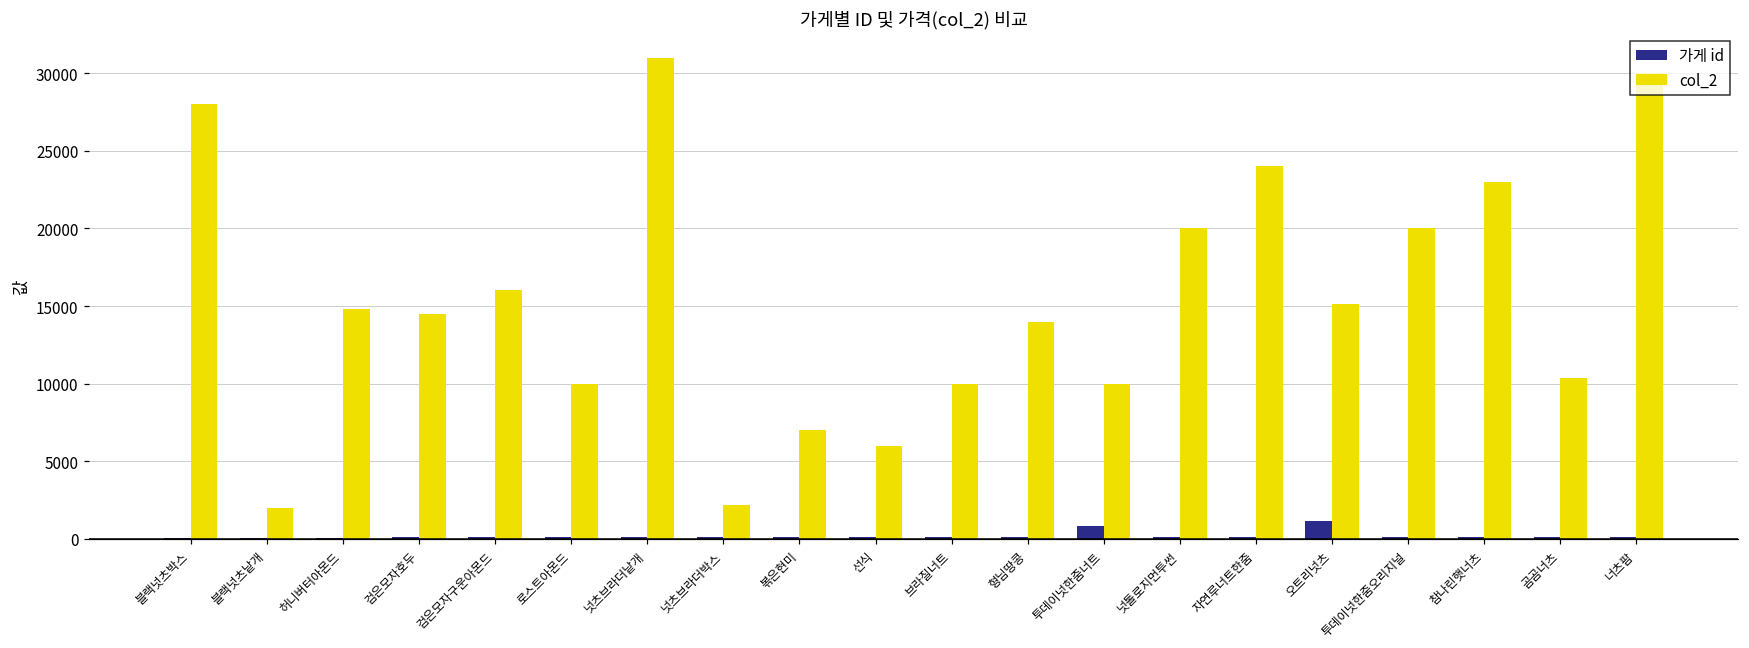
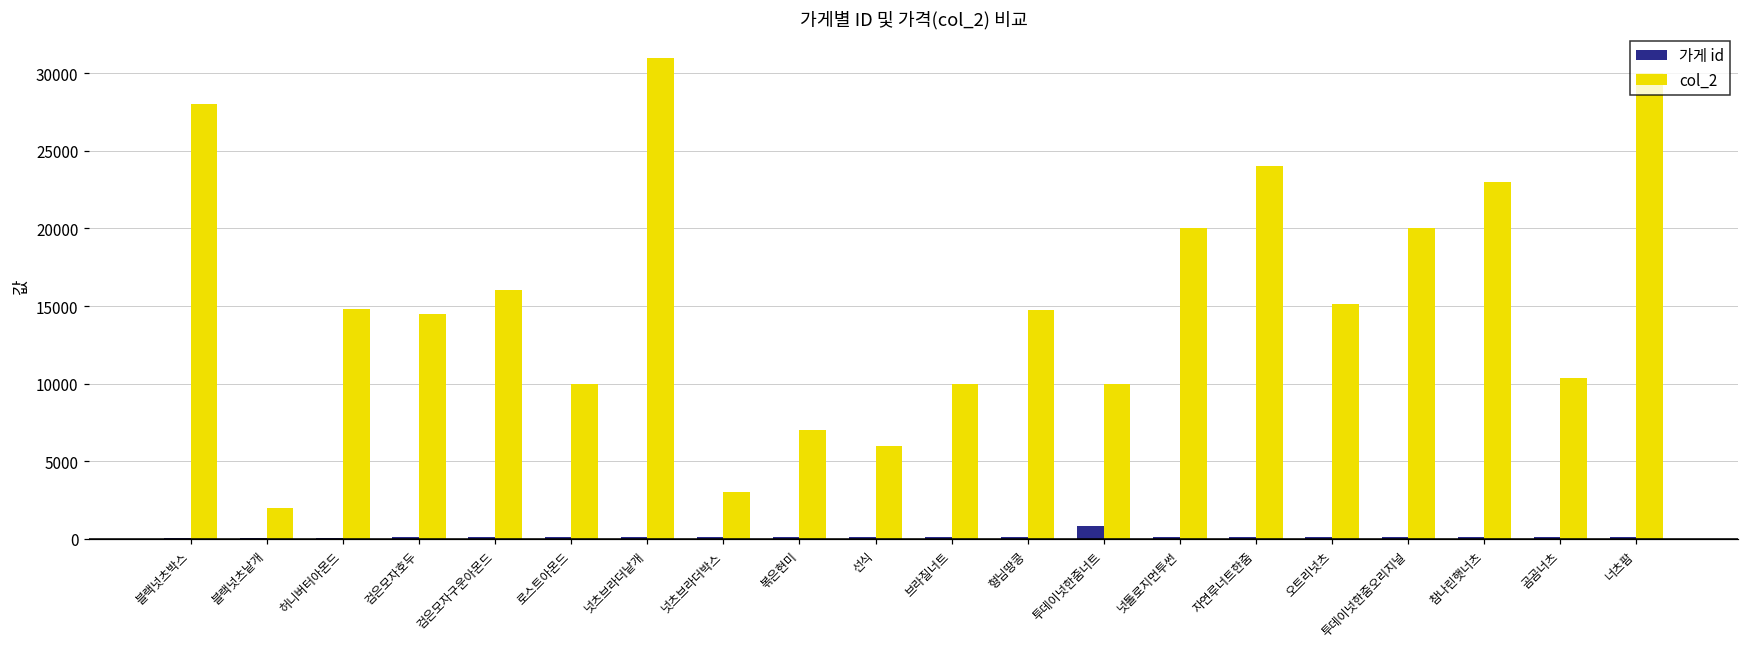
  {
    "가게 id": {
      "투데이넛한줌너트": 800,
-     "오트리넛츠": 1200
+     "오트리넛츠": 100
    },
    "col_2": {
      "블랙넛츠박스": 28000,
      "블랙넛츠낱개": 2000,
      "허니버터아몬드": 14800,
      "검은모자호두": 14500,
      "검은모자구운아몬드": 16000,
      "로스트아몬드": 10000,
      "넛츠브라더낱개": 31000,
-     "넛츠브라더박스": 2200,
+     "넛츠브라더박스": 3000,
      "볶은현미": 7000,
      "선식": 6000,
      "브라질너트": 10000,
-     "형님땅콩": 14000,
+     "형님땅콩": 14800,
      "투데이넛한줌너트": 10000,
      "넛톨로지먼투썬": 20000,
      "자연루너트한줌": 24000,
      "오트리넛츠": 15100,
      "투데이넛한줌오리지널": 20000,
      "참나린햇너츠": 23000,
      "곰곰너츠": 10300
    }
  }
